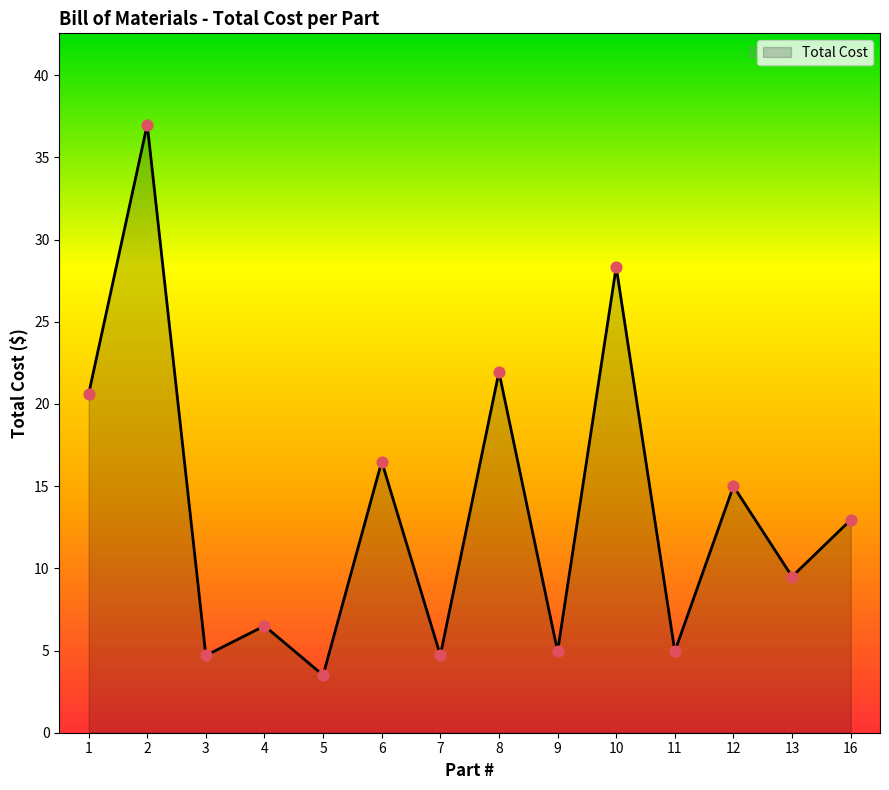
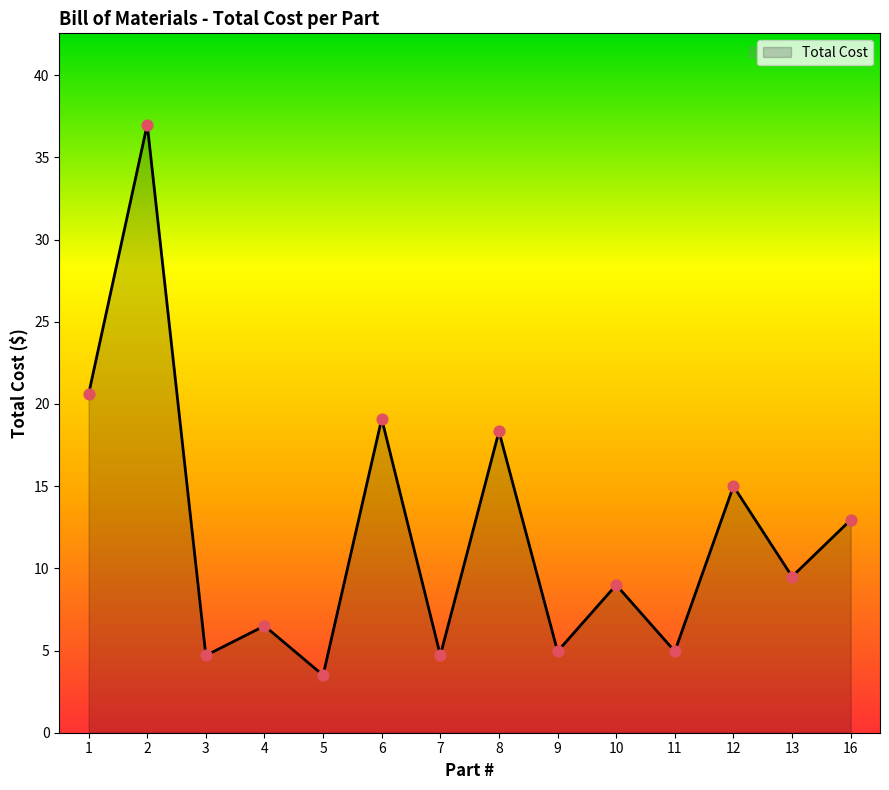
  {
    "1": 20.6,
    "2": 37.0,
    "3": 4.7,
    "4": 6.5,
    "5": 3.5,
-   "6": 16.5,
+   "6": 19.1,
    "7": 4.7,
-   "8": 22.0,
+   "8": 18.3,
    "9": 5.0,
-   "10": 28.3,
+   "10": 9.0,
    "11": 5.0,
    "12": 15.0,
    "13": 9.5,
    "16": 13.0
  }
